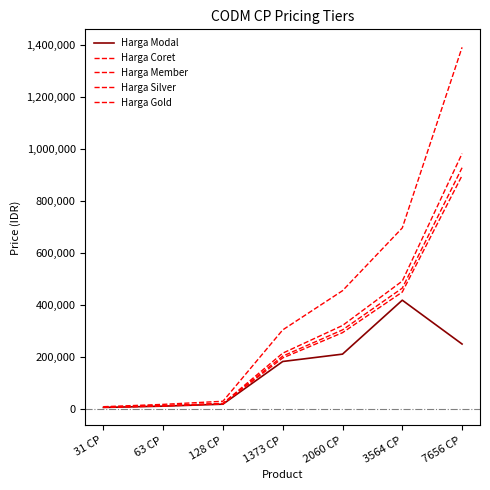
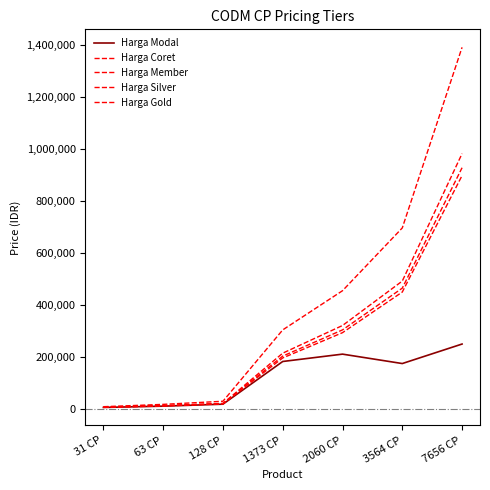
  {
    "Harga Modal": {
      "1373 CP": "180,000",
      "2060 CP": "210,000",
-     "3564 CP": "420,000",
+     "3564 CP": "170,000",
      "7656 CP": "250,000"
    }
  }
